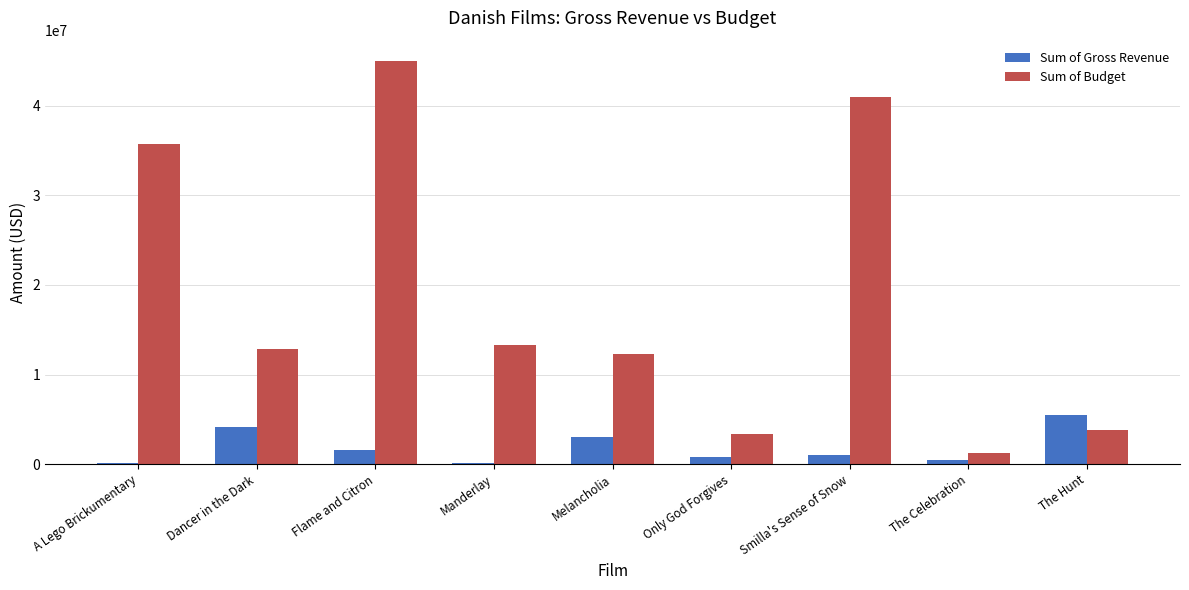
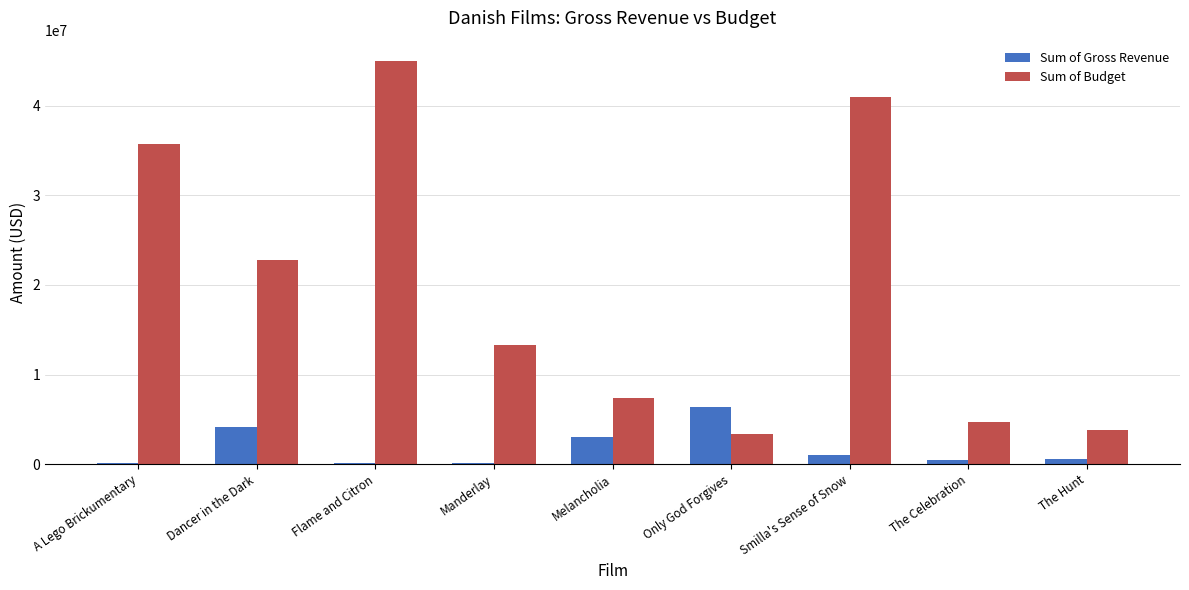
  {
    "Sum of Gross Revenue": {
      "Dancer in the Dark": 4000000,
-     "Flame and Citron": 2000000,
+     "Flame and Citron": 0,
      "Melancholia": 3000000,
-     "Only God Forgives": 1000000,
+     "Only God Forgives": 6000000,
      "Smilla's Sense of Snow": 1000000,
      "The Celebration": 0,
-     "The Hunt": 6000000
+     "The Hunt": 1000000
    },
    "Sum of Budget": {
      "A Lego Brickumentary": 36000000,
-     "Dancer in the Dark": 13000000,
+     "Dancer in the Dark": 23000000,
      "Flame and Citron": 45000000,
      "Manderlay": 13000000,
-     "Melancholia": 12000000,
+     "Melancholia": 7000000,
      "Only God Forgives": 3000000,
      "Smilla's Sense of Snow": 41000000,
-     "The Celebration": 1000000,
+     "The Celebration": 5000000,
      "The Hunt": 4000000
    }
  }
